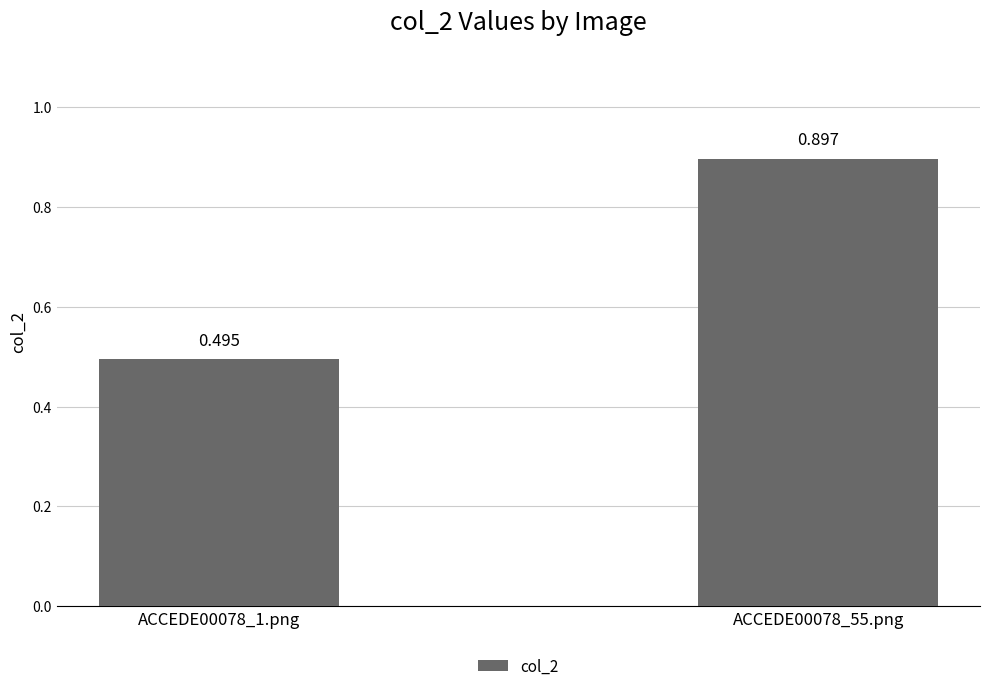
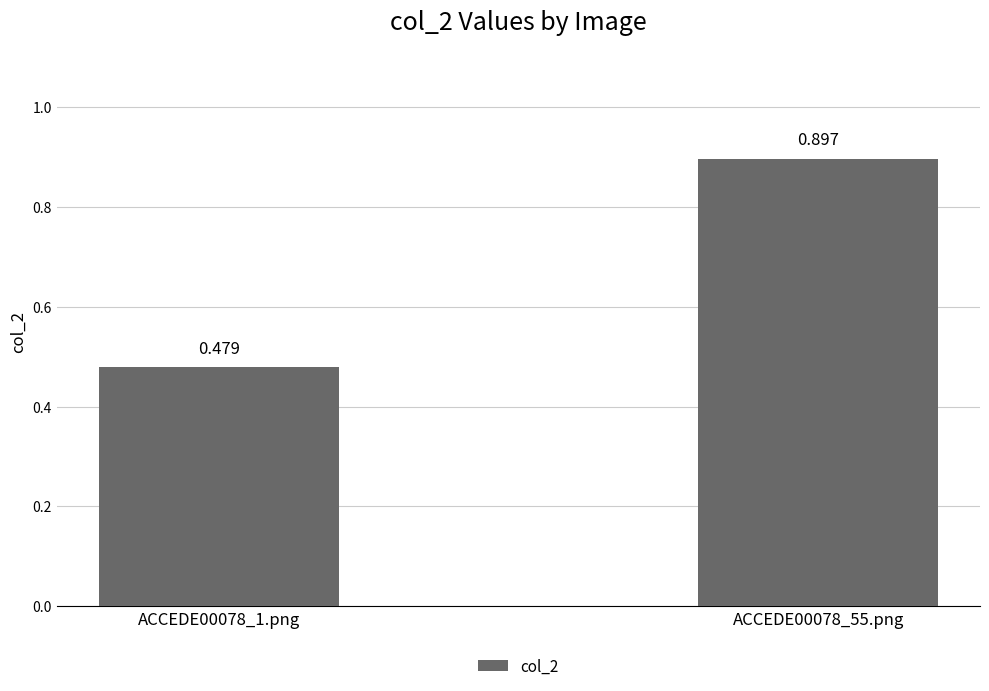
  {
-   "ACCEDE00078_1.png": 0.495,
+   "ACCEDE00078_1.png": 0.479,
    "ACCEDE00078_55.png": 0.897
  }
